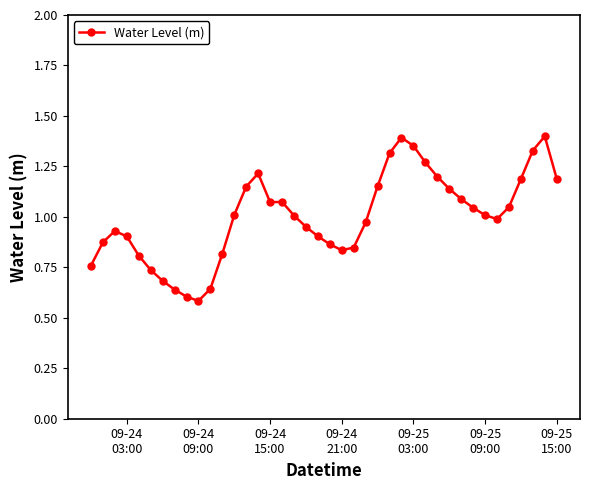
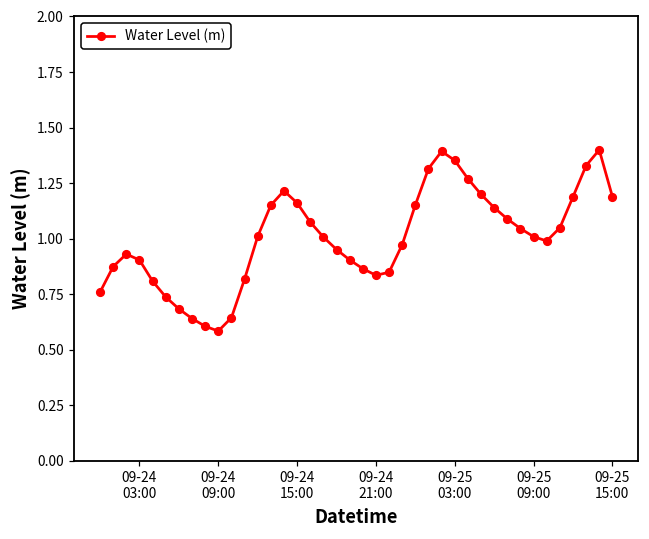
  {
    "09-24 03:00": 0.90,
    "09-24 09:00": 0.58,
-   "09-24 15:00": 1.07,
+   "09-24 15:00": 1.16,
    "09-24 21:00": 0.83,
    "09-25 03:00": 1.35,
    "09-25 09:00": 1.01,
    "09-25 15:00": 1.19
  }
